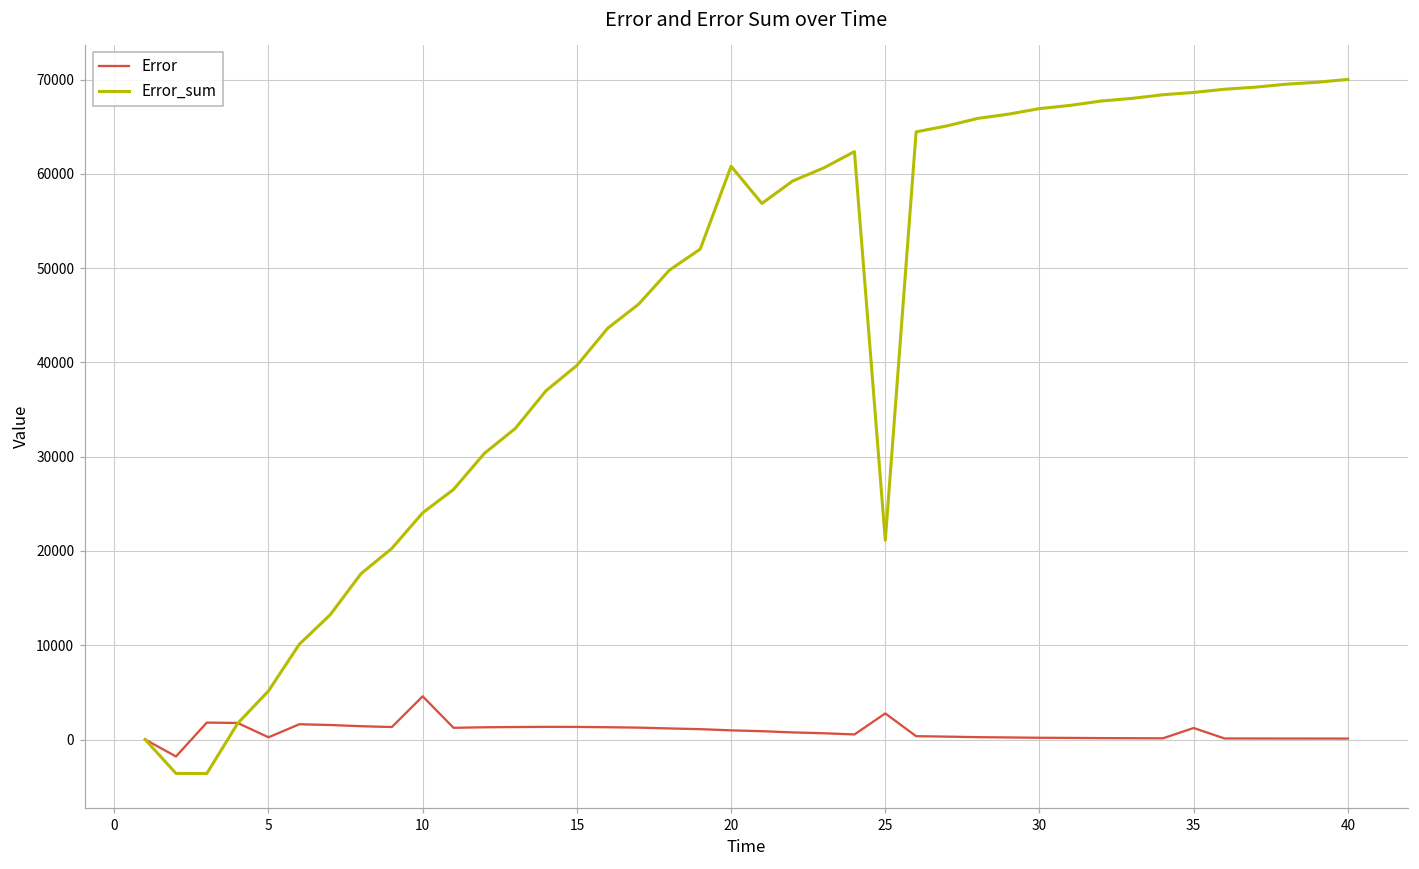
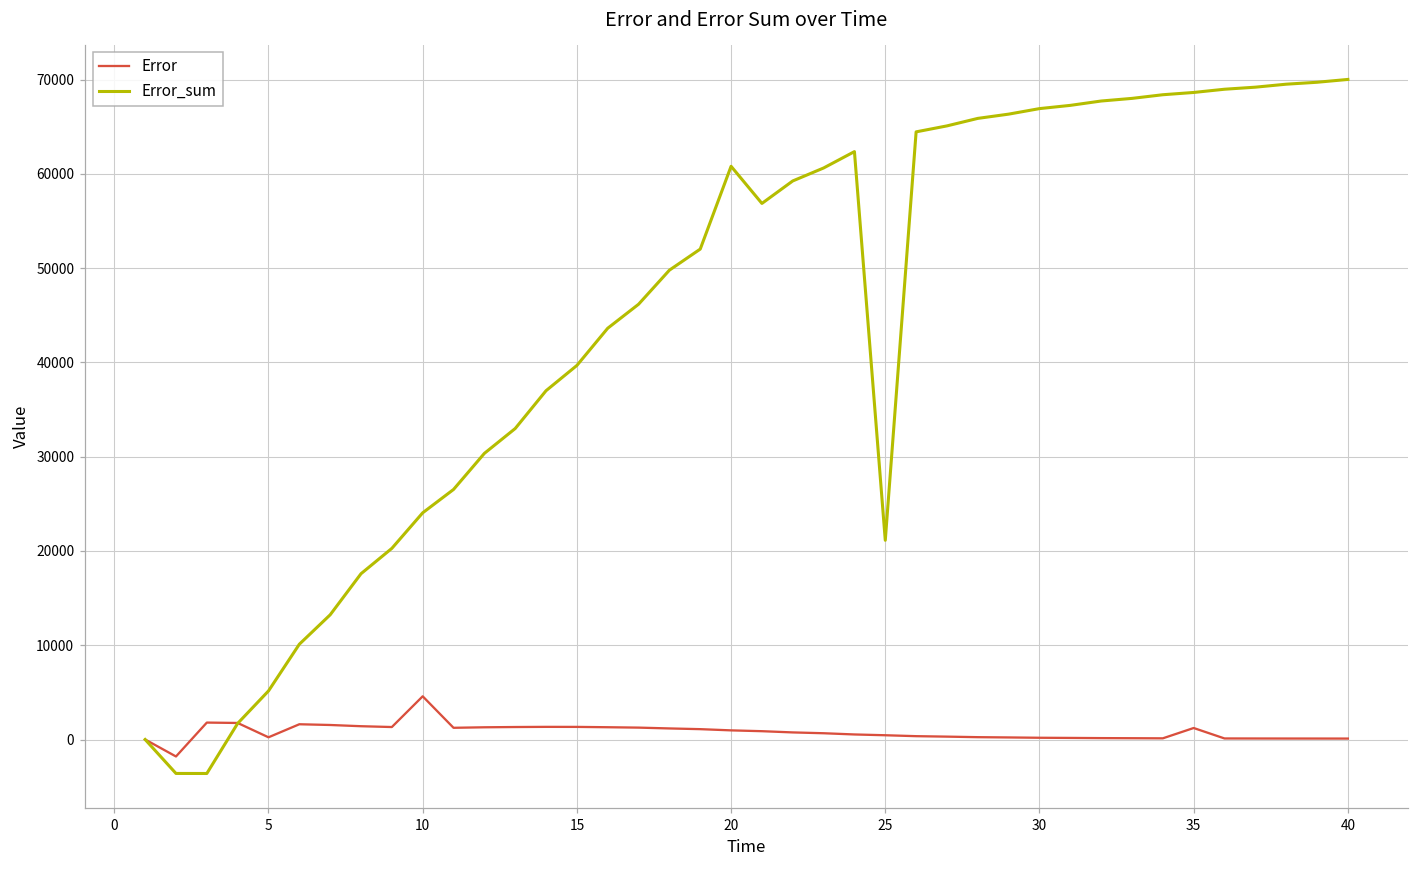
  {
    "Error": {
      "5": 0,
      "10": 5000,
      "15": 1000,
      "20": 1000,
-     "25": 3000,
+     "25": 0,
      "30": 0,
      "35": 1000,
      "40": 0
    },
    "Error_sum": {
      "5": 5000,
      "10": 24000,
      "15": 40000,
      "20": 61000,
      "25": 21000,
      "30": 67000,
      "35": 69000,
      "40": 70000
    }
  }
